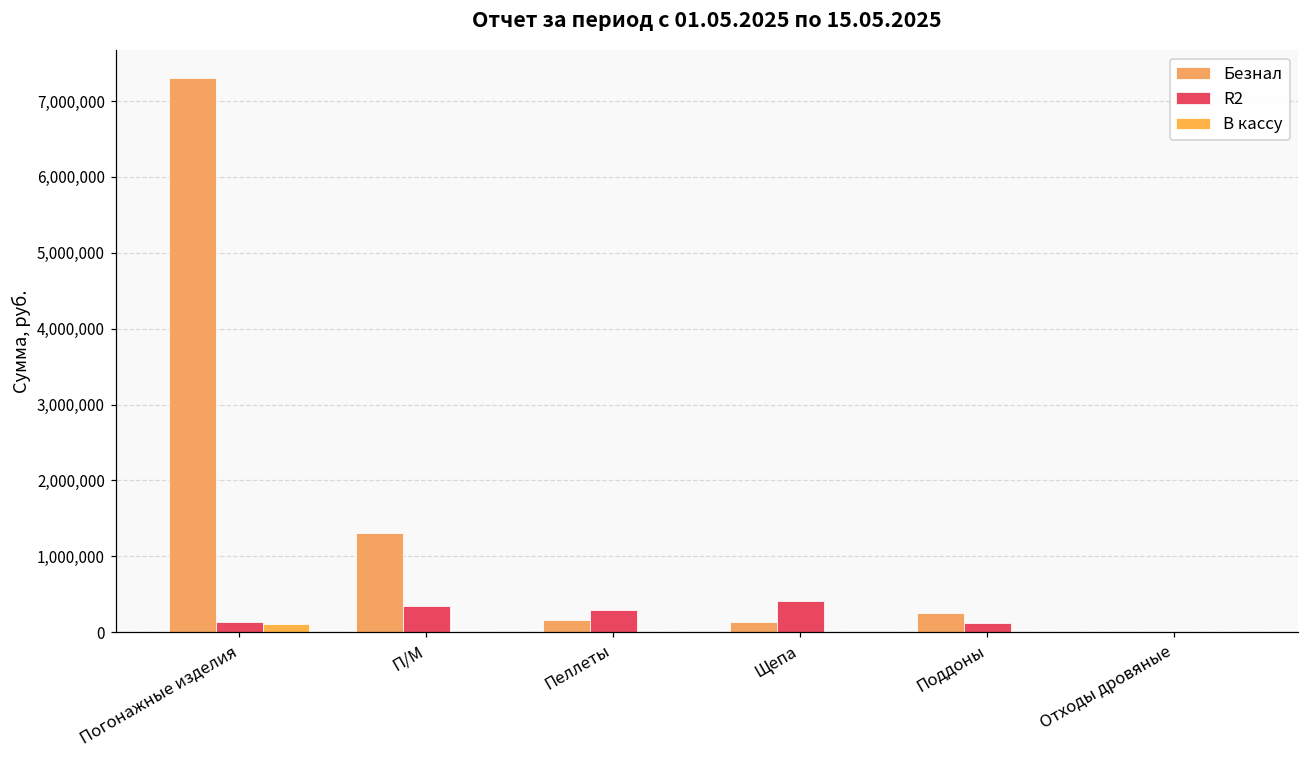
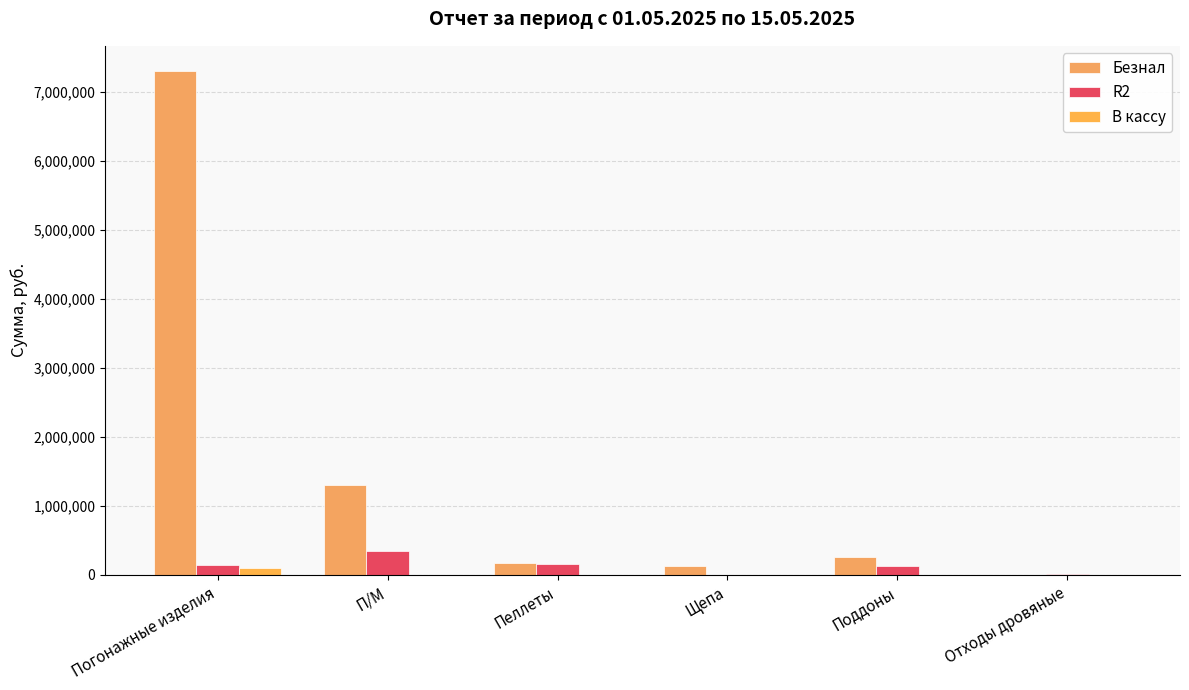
  {
    "R2": {
      "Погонажные изделия": "100,000",
      "П/М": "400,000",
-     "Пеллеты": "300,000",
-     "Щепа": "400,000",
+     "Пеллеты": "200,000",
+     "Щепа": "0",
      "Поддоны": "100,000"
    }
  }
